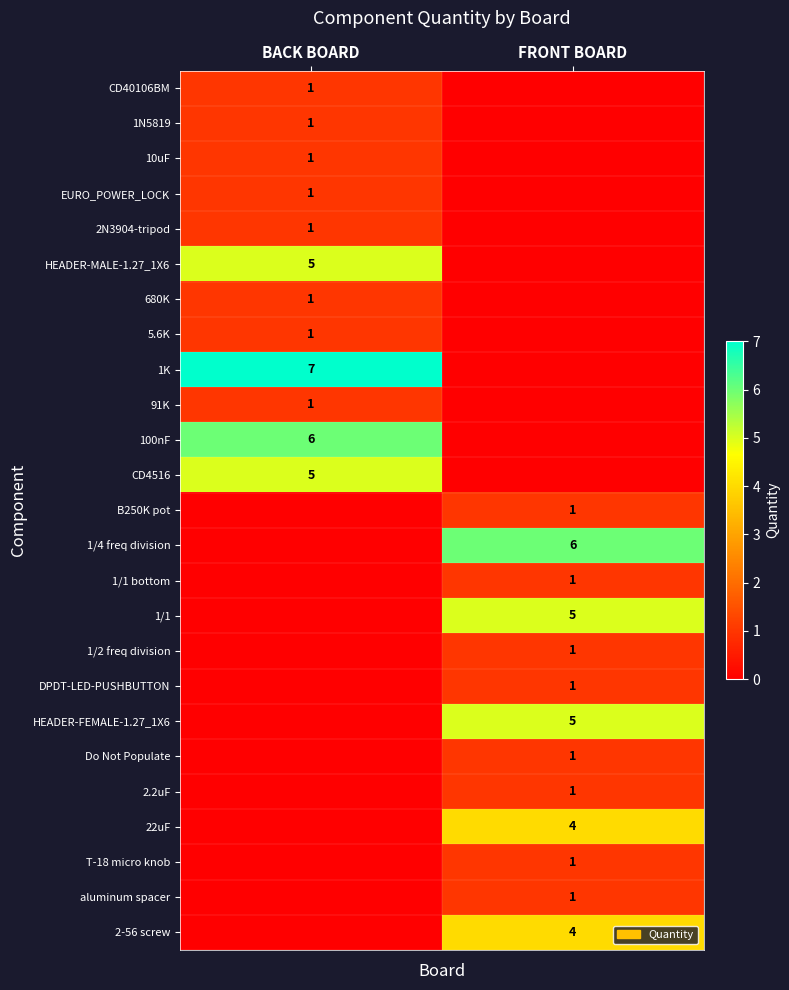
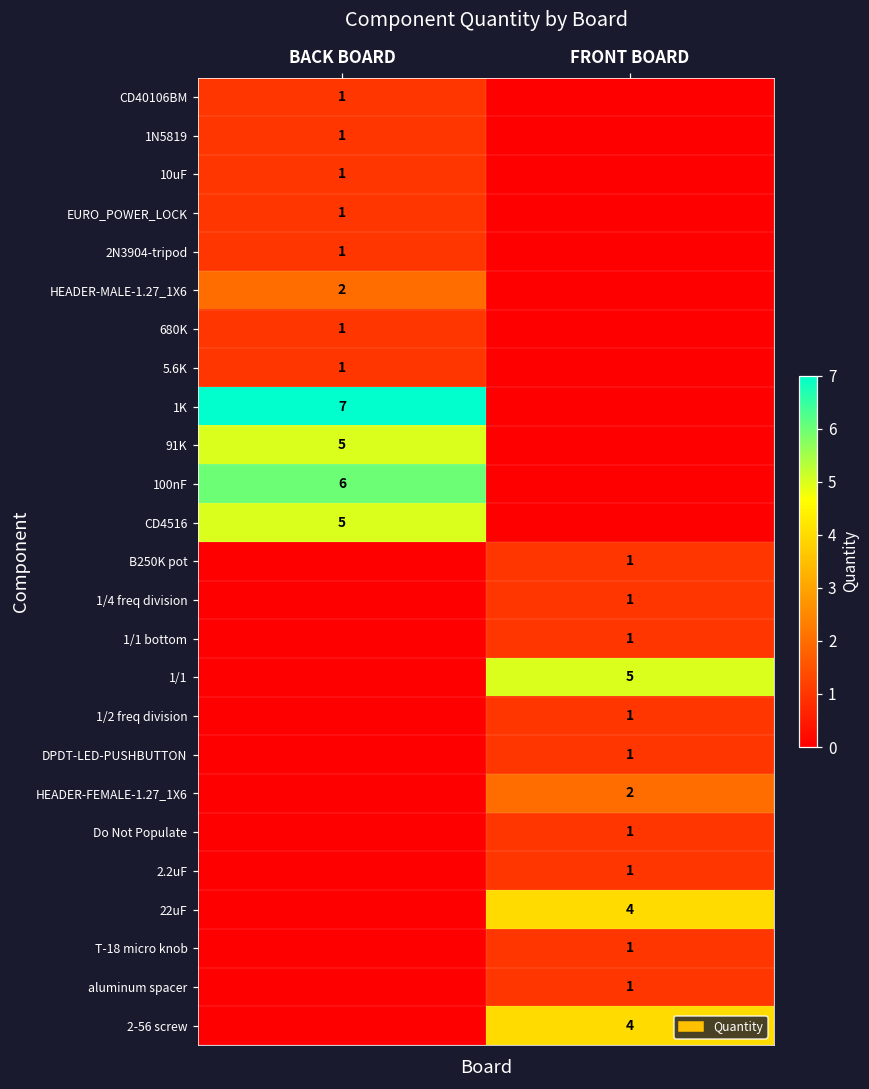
  {
    "CD40106BM": {
      "BACK BOARD": 1
    },
    "1N5819": {
      "BACK BOARD": 1
    },
    "10uF": {
      "BACK BOARD": 1
    },
    "EURO_POWER_LOCK": {
      "BACK BOARD": 1
    },
    "2N3904-tripod": {
      "BACK BOARD": 1
    },
    "HEADER-MALE-1.27_1X6": {
-     "BACK BOARD": 5
+     "BACK BOARD": 2
    },
    "680K": {
      "BACK BOARD": 1
    },
    "5.6K": {
      "BACK BOARD": 1
    },
    "1K": {
      "BACK BOARD": 7
    },
    "91K": {
-     "BACK BOARD": 1
+     "BACK BOARD": 5
    },
    "100nF": {
      "BACK BOARD": 6
    },
    "CD4516": {
      "BACK BOARD": 5
    },
    "B250K pot": {
      "FRONT BOARD": 1
    },
    "1/4 freq division": {
-     "FRONT BOARD": 6
+     "FRONT BOARD": 1
    },
    "1/1 bottom": {
      "FRONT BOARD": 1
    },
    "1/1": {
      "FRONT BOARD": 5
    },
    "1/2 freq division": {
      "FRONT BOARD": 1
    },
    "DPDT-LED-PUSHBUTTON": {
      "FRONT BOARD": 1
    },
    "HEADER-FEMALE-1.27_1X6": {
-     "FRONT BOARD": 5
+     "FRONT BOARD": 2
    },
    "Do Not Populate": {
      "FRONT BOARD": 1
    },
    "2.2uF": {
      "FRONT BOARD": 1
    },
    "22uF": {
      "FRONT BOARD": 4
    },
    "T-18 micro knob": {
      "FRONT BOARD": 1
    },
    "aluminum spacer": {
      "FRONT BOARD": 1
    },
    "2-56 screw": {
      "FRONT BOARD": 4
    }
  }
